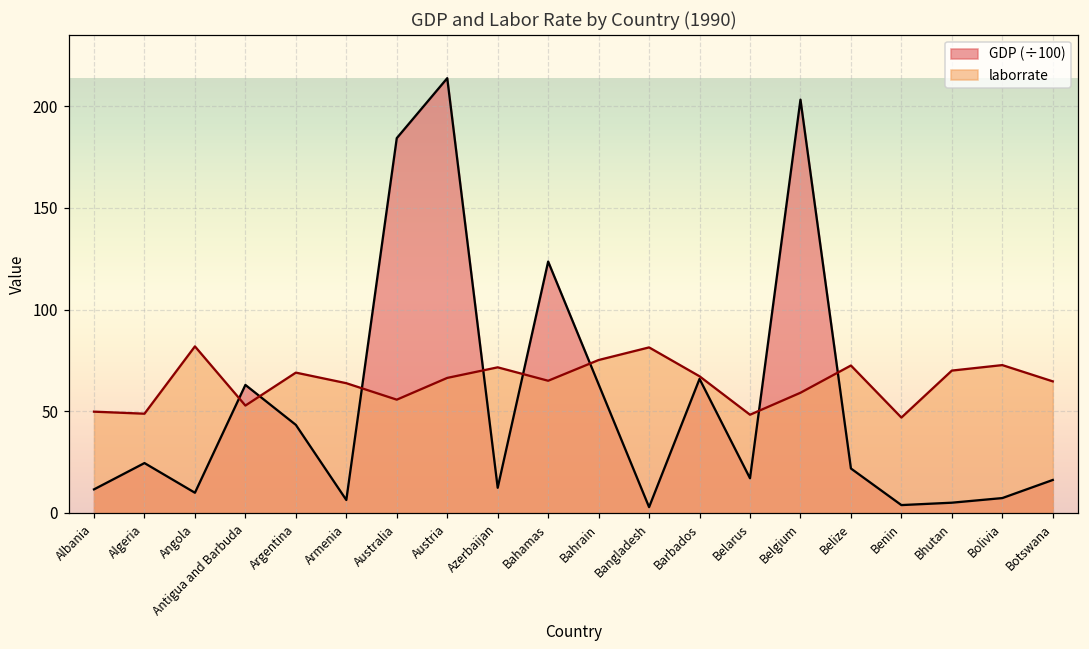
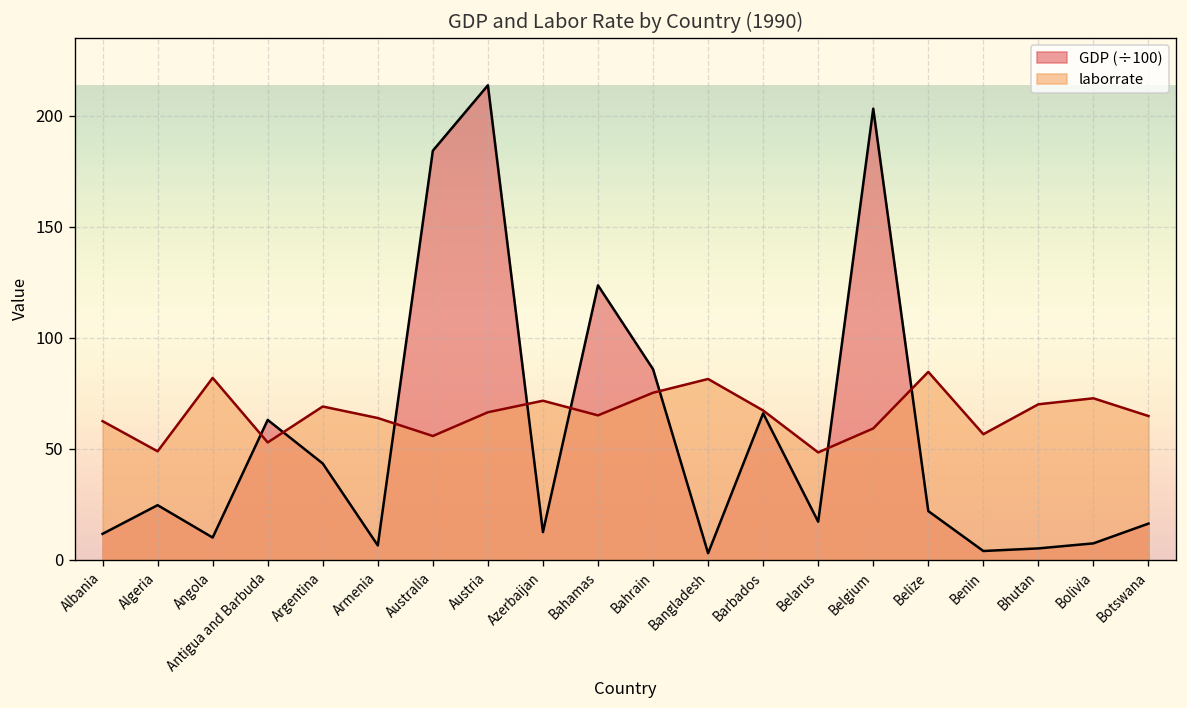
  {
    "GDP (÷100)": {
      "Albania": 12,
      "Algeria": 25,
      "Angola": 10,
      "Antigua and Barbuda": 63,
      "Argentina": 43,
      "Armenia": 6,
      "Australia": 184,
      "Austria": 214,
      "Azerbaijan": 12,
      "Bahamas": 124,
-     "Bahrain": 63,
+     "Bahrain": 86,
      "Bangladesh": 3,
      "Belarus": 17,
      "Belgium": 203,
      "Belize": 22,
      "Benin": 4,
      "Bhutan": 5,
      "Bolivia": 7,
      "Botswana": 16
    },
    "laborrate": {
-     "Albania": 50,
+     "Albania": 62,
      "Algeria": 49,
      "Angola": 82,
      "Antigua and Barbuda": 53,
      "Argentina": 69,
      "Armenia": 64,
      "Australia": 56,
      "Austria": 66,
      "Azerbaijan": 72,
      "Bahamas": 65,
      "Bahrain": 75,
      "Bangladesh": 81,
      "Belarus": 48,
      "Belgium": 59,
-     "Belize": 73,
-     "Benin": 47,
+     "Belize": 85,
+     "Benin": 57,
      "Bhutan": 70,
      "Bolivia": 73,
      "Botswana": 65
    }
  }
